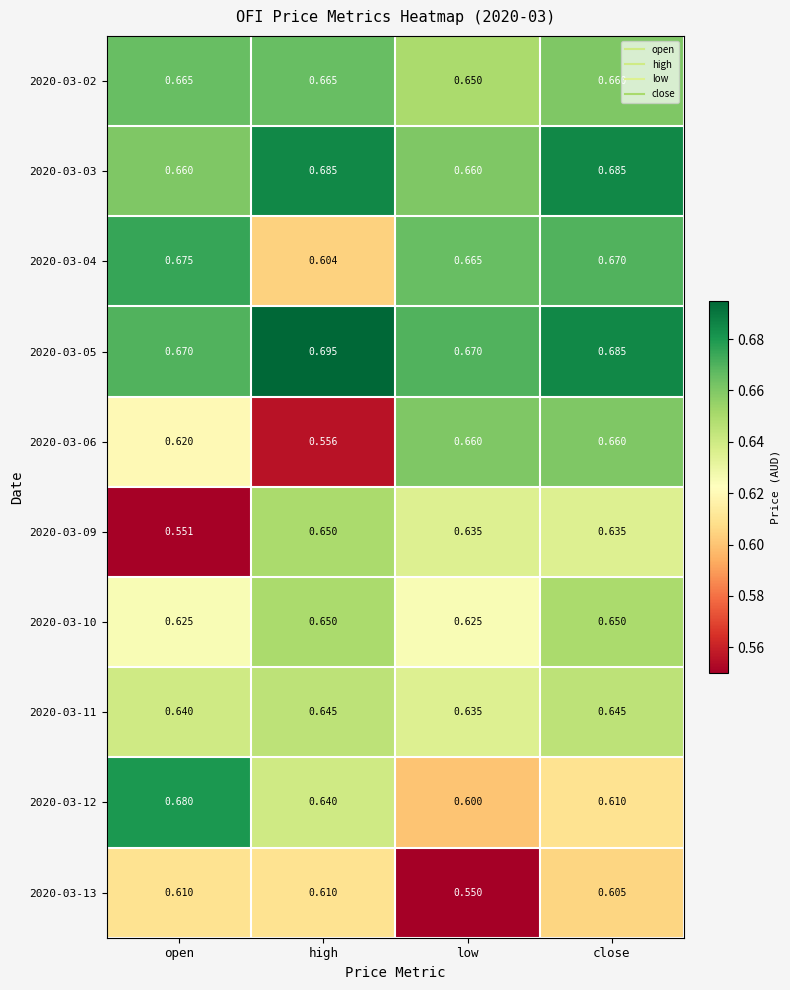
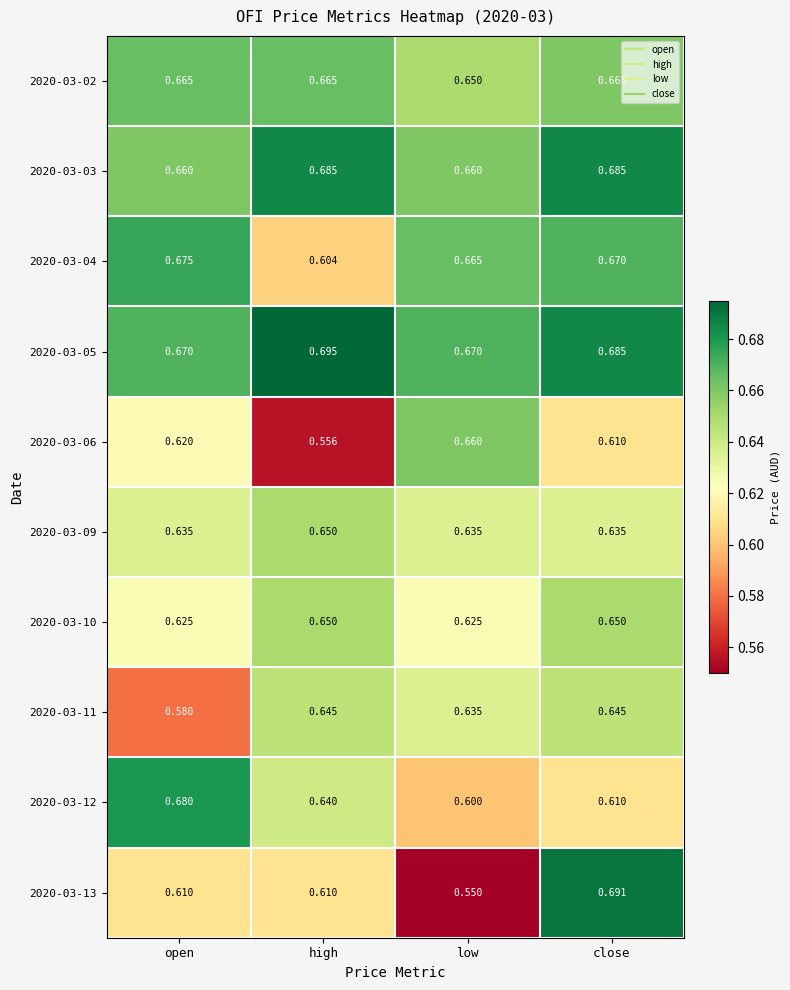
  {
    "2020-03-02": {
      "open": 0.665,
      "high": 0.665,
      "low": 0.650
    },
    "2020-03-03": {
      "open": 0.660,
      "high": 0.685,
      "low": 0.660,
      "close": 0.685
    },
    "2020-03-04": {
      "open": 0.675,
      "high": 0.604,
      "low": 0.665,
      "close": 0.670
    },
    "2020-03-05": {
      "open": 0.670,
      "high": 0.695,
      "low": 0.670,
      "close": 0.685
    },
    "2020-03-06": {
      "open": 0.620,
      "high": 0.556,
      "low": 0.660,
-     "close": 0.660
+     "close": 0.610
    },
    "2020-03-09": {
-     "open": 0.551,
+     "open": 0.635,
      "high": 0.650,
      "low": 0.635,
      "close": 0.635
    },
    "2020-03-10": {
      "open": 0.625,
      "high": 0.650,
      "low": 0.625,
      "close": 0.650
    },
    "2020-03-11": {
-     "open": 0.640,
+     "open": 0.580,
      "high": 0.645,
      "low": 0.635,
      "close": 0.645
    },
    "2020-03-12": {
      "open": 0.680,
      "high": 0.640,
      "low": 0.600,
      "close": 0.610
    },
    "2020-03-13": {
      "open": 0.610,
      "high": 0.610,
      "low": 0.550,
-     "close": 0.605
+     "close": 0.691
    }
  }
